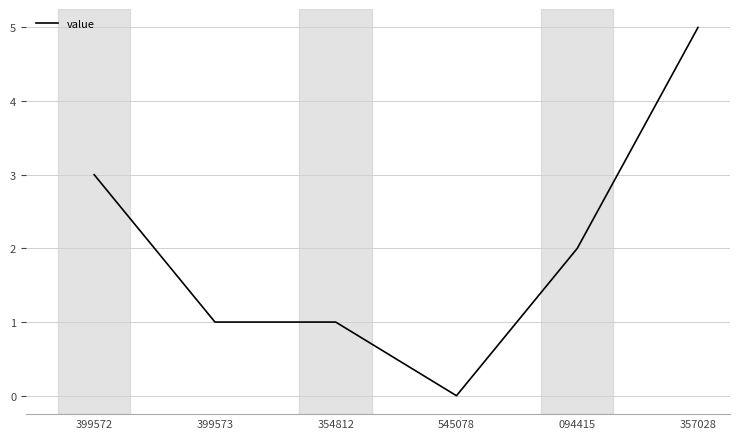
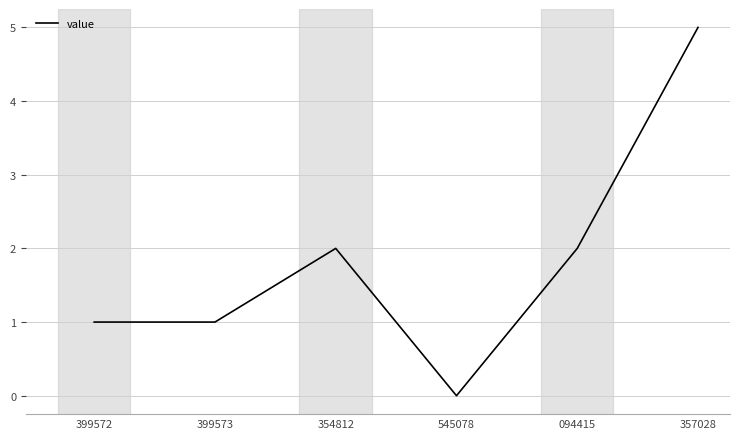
  {
-   "399572": 3,
+   "399572": 1,
    "399573": 1,
-   "354812": 1,
+   "354812": 2,
    "545078": 0,
    "094415": 2,
    "357028": 5
  }
